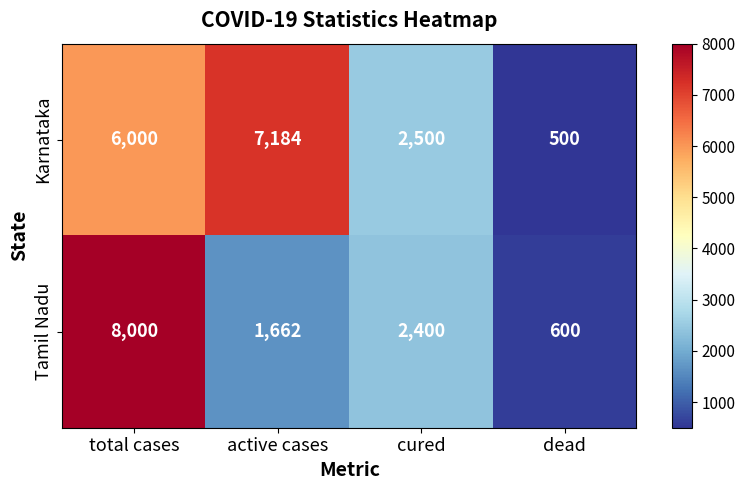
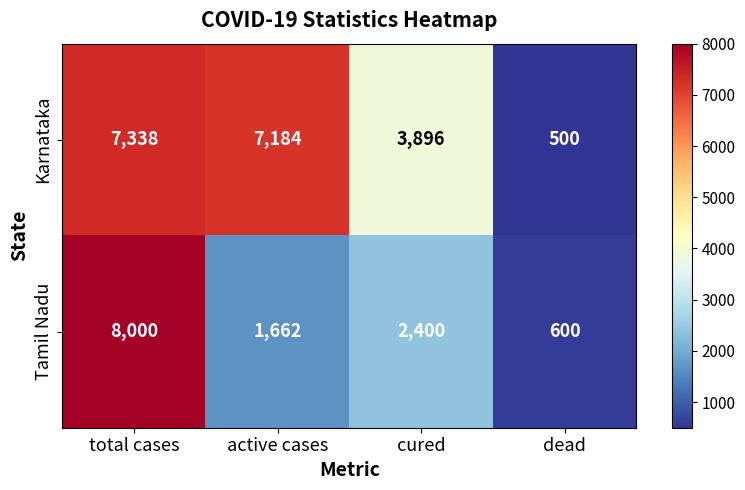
  {
    "Karnataka": {
-     "total cases": "6,000",
+     "total cases": "7,338",
      "active cases": "7,184",
-     "cured": "2,500",
+     "cured": "3,896",
      "dead": "500"
    },
    "Tamil Nadu": {
      "total cases": "8,000",
      "active cases": "1,662",
      "cured": "2,400",
      "dead": "600"
    }
  }
